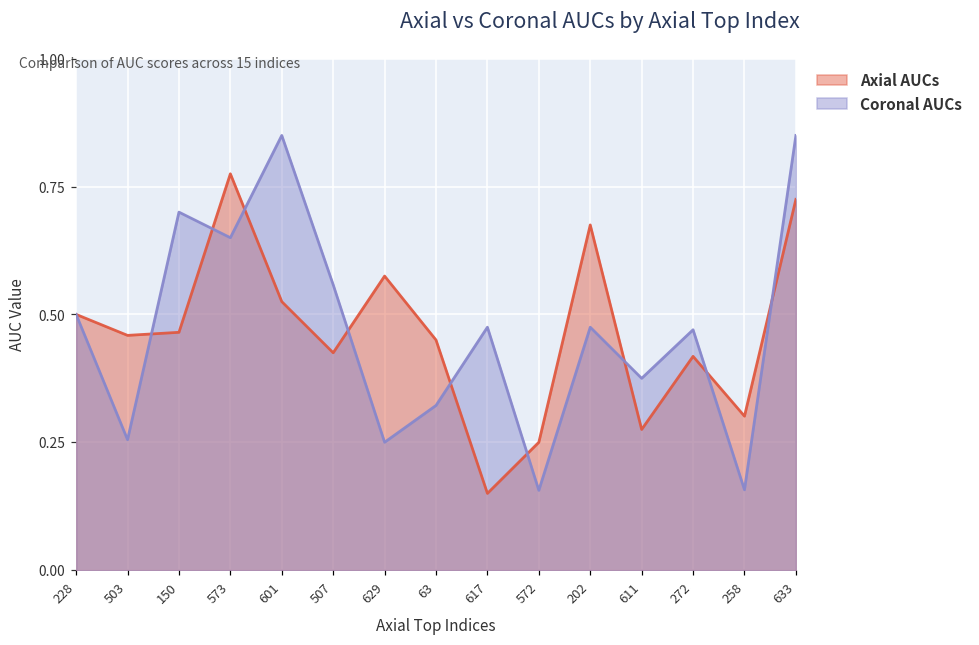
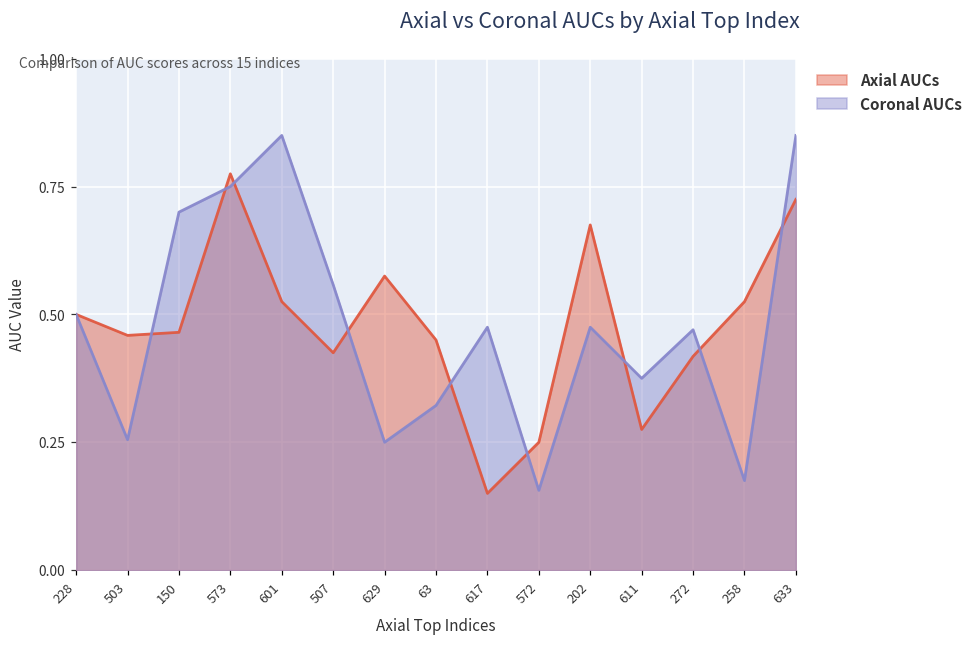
  {
    "Axial AUCs": {
      "503": 0.46,
      "150": 0.47,
      "573": 0.78,
      "601": 0.53,
      "507": 0.43,
      "629": 0.58,
      "63": 0.45,
      "617": 0.15,
      "572": 0.25,
      "202": 0.68,
      "611": 0.28,
      "272": 0.42,
-     "258": 0.30,
+     "258": 0.53,
      "633": 0.73
    },
    "Coronal AUCs": {
      "503": 0.26,
      "150": 0.70,
-     "573": 0.65,
+     "573": 0.75,
      "601": 0.85,
      "507": 0.56,
      "629": 0.25,
      "63": 0.32,
      "617": 0.48,
      "572": 0.16,
      "202": 0.48,
      "611": 0.38,
      "272": 0.47,
-     "258": 0.16,
+     "258": 0.18,
      "633": 0.85
    }
  }
